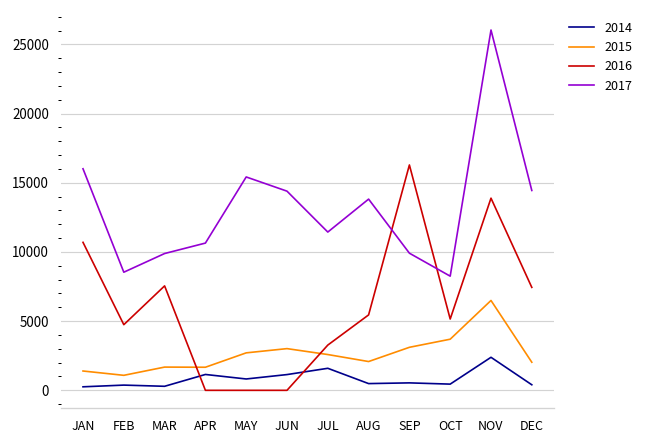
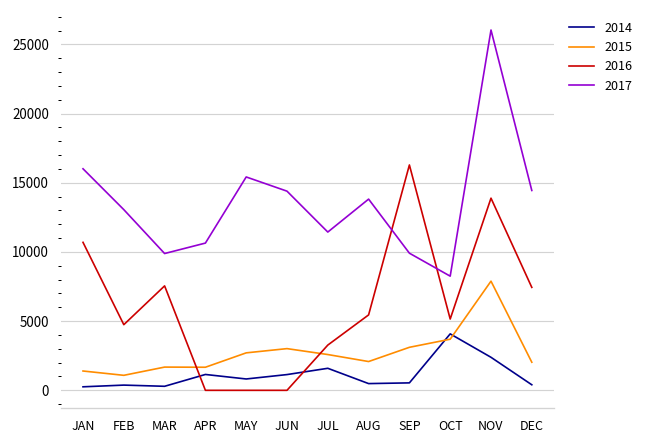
  {
    "2014": {
      "JAN": 300,
      "FEB": 400,
      "MAR": 300,
      "APR": 1100,
      "MAY": 800,
      "JUN": 1100,
      "JUL": 1600,
      "AUG": 500,
      "SEP": 500,
-     "OCT": 400,
+     "OCT": 4100,
      "NOV": 2400,
      "DEC": 400
    },
    "2015": {
      "JAN": 1400,
      "FEB": 1100,
      "MAR": 1700,
      "APR": 1700,
      "MAY": 2700,
      "JUN": 3000,
      "JUL": 2600,
      "AUG": 2100,
      "SEP": 3100,
      "OCT": 3700,
-     "NOV": 6500,
+     "NOV": 7900,
      "DEC": 2000
    },
    "2016": {
      "JAN": 10700,
      "FEB": 4700,
      "MAR": 7500,
      "APR": 0,
      "MAY": 0,
      "JUN": 0,
      "JUL": 3300,
      "AUG": 5500,
      "SEP": 16300,
      "OCT": 5200,
      "NOV": 13900,
      "DEC": 7400
    },
    "2017": {
      "JAN": 16000,
-     "FEB": 8500,
+     "FEB": 13100,
      "MAR": 9900,
      "APR": 10600,
      "MAY": 15400,
      "JUN": 14400,
      "JUL": 11400,
      "AUG": 13800,
      "SEP": 9900,
      "OCT": 8300,
      "NOV": 26000,
      "DEC": 14400
    }
  }
